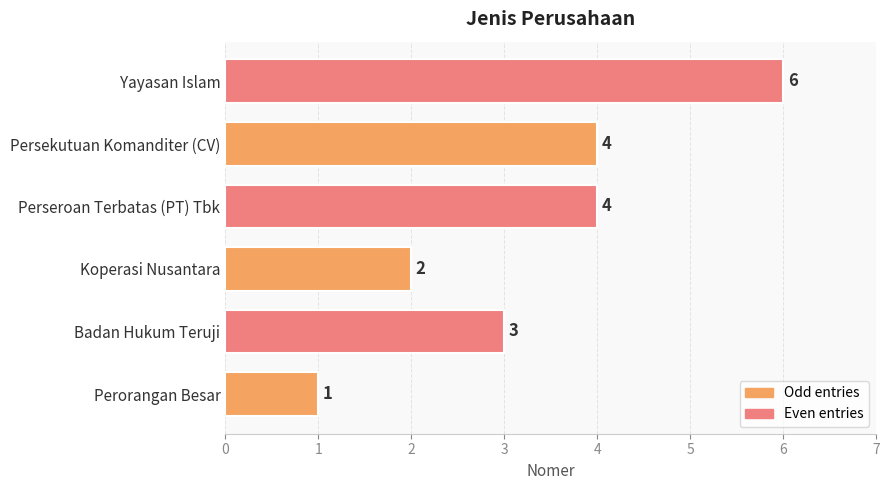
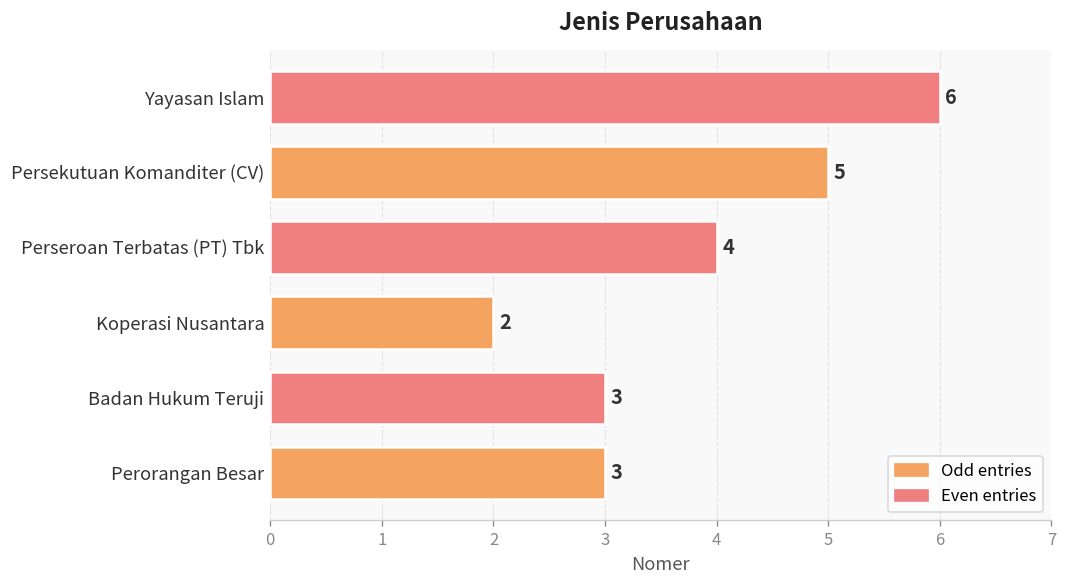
  {
    "Yayasan Islam": 6,
-   "Persekutuan Komanditer (CV)": 4,
+   "Persekutuan Komanditer (CV)": 5,
    "Perseroan Terbatas (PT) Tbk": 4,
    "Koperasi Nusantara": 2,
    "Badan Hukum Teruji": 3,
-   "Perorangan Besar": 1
+   "Perorangan Besar": 3
  }
